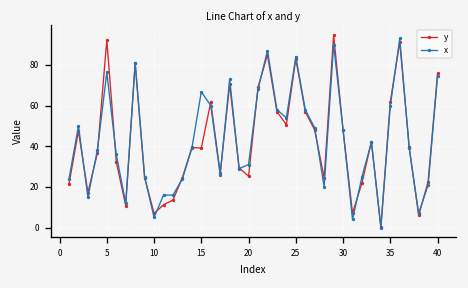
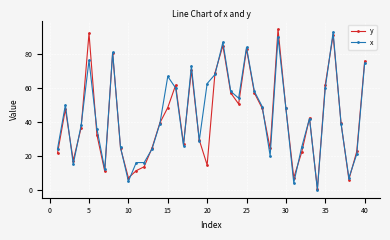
  {
    "y": {
      "5": 92,
      "10": 7,
-     "15": 39,
-     "20": 25,
+     "15": 48,
+     "20": 15,
      "35": 62
    },
    "x": {
      "5": 76,
      "10": 5,
      "15": 67,
-     "20": 31,
+     "20": 63,
      "35": 60
    }
  }
